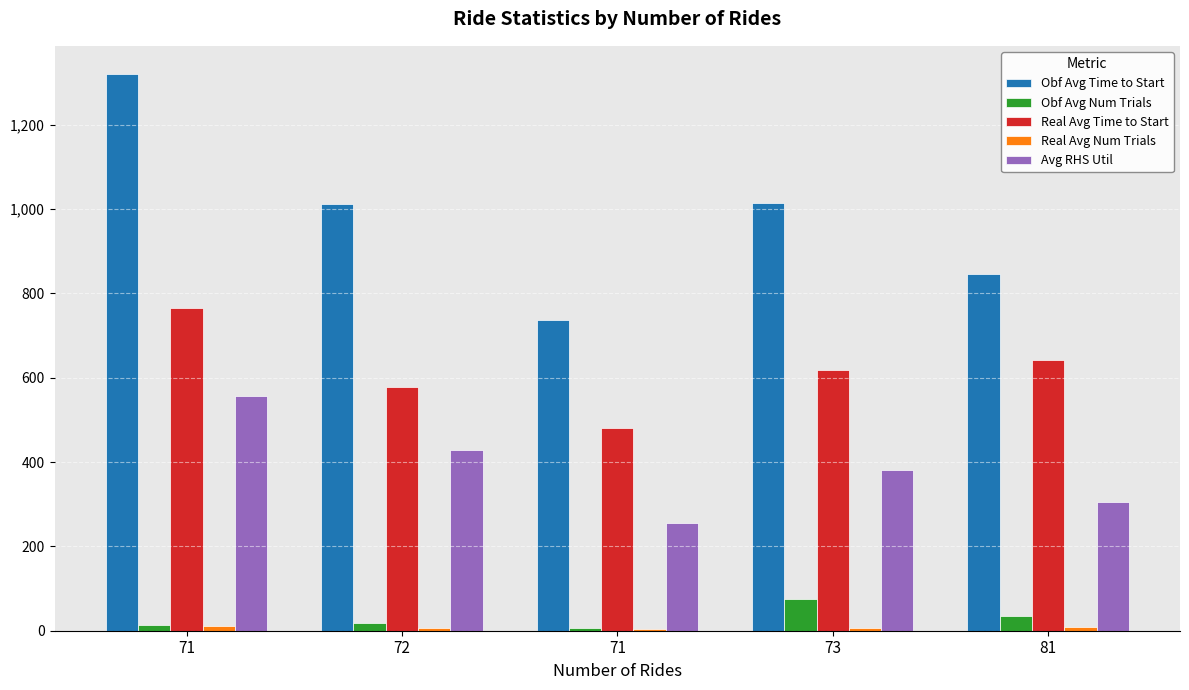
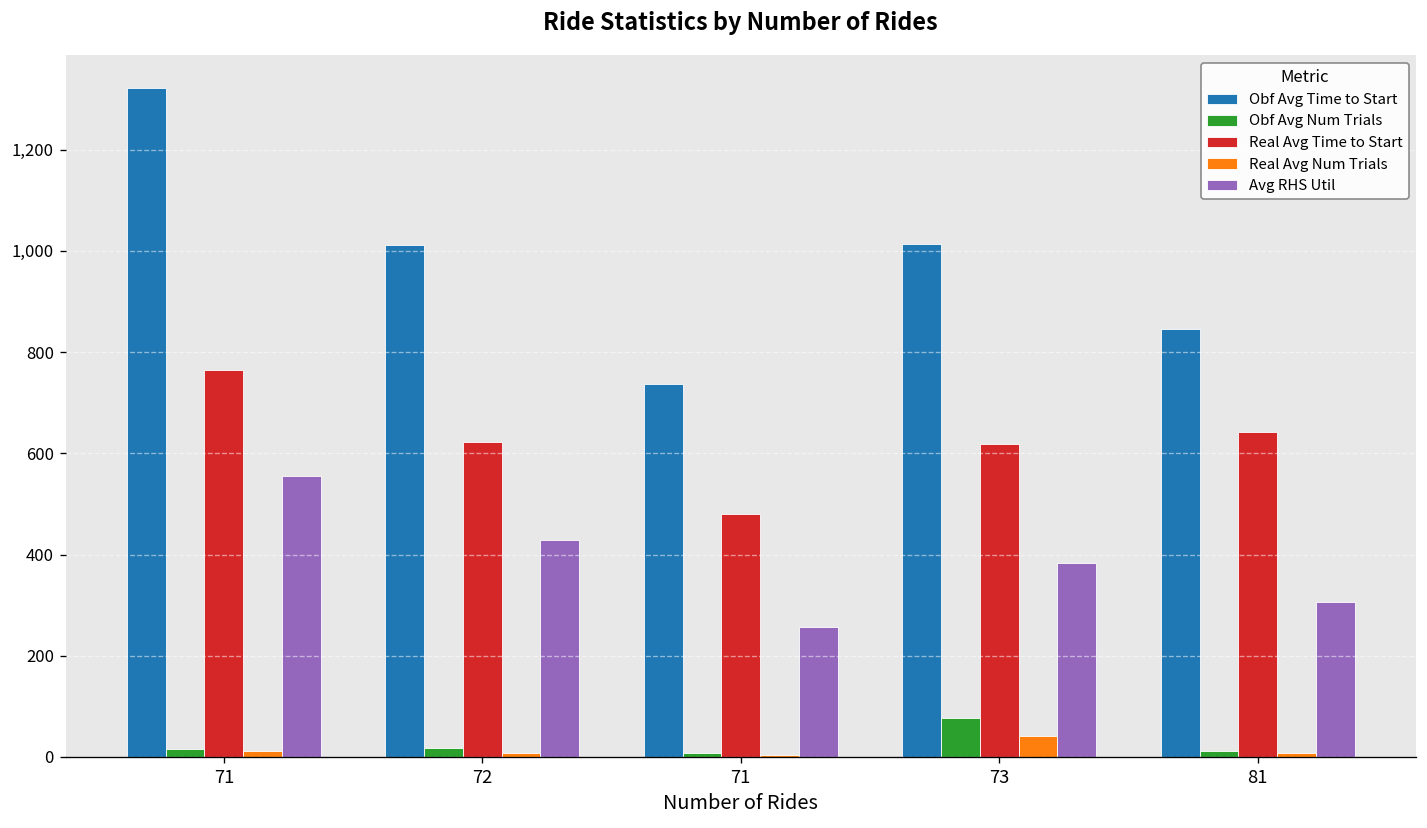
  {
    "Obf Avg Time to Start": {
      "72": "1,010",
      "73": "1,010",
      "81": "850"
    },
    "Obf Avg Num Trials": {
      "72": "20",
      "73": "80",
-     "81": "40"
+     "81": "10"
    },
    "Real Avg Time to Start": {
-     "72": "580",
+     "72": "620",
      "73": "620",
      "81": "640"
    },
    "Real Avg Num Trials": {
      "72": "10",
-     "73": "10",
+     "73": "40",
      "81": "10"
    },
    "Avg RHS Util": {
      "72": "430",
      "73": "380",
      "81": "310"
    }
  }
